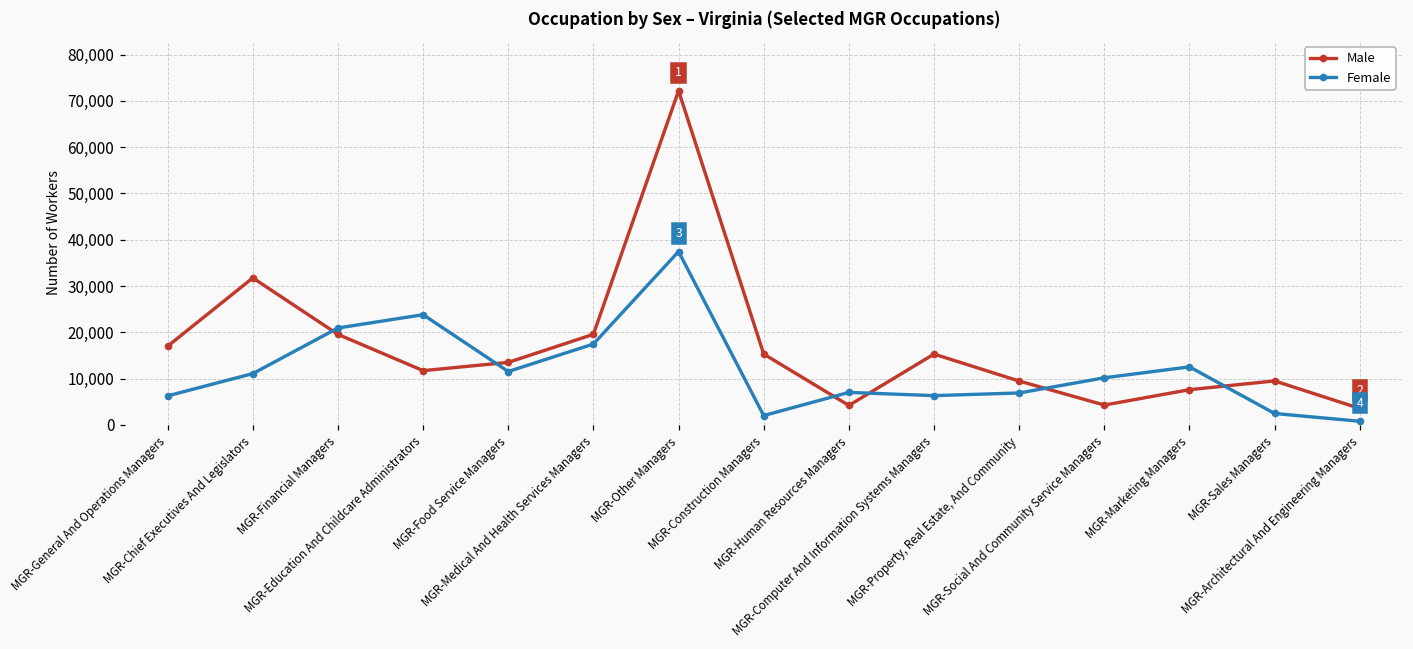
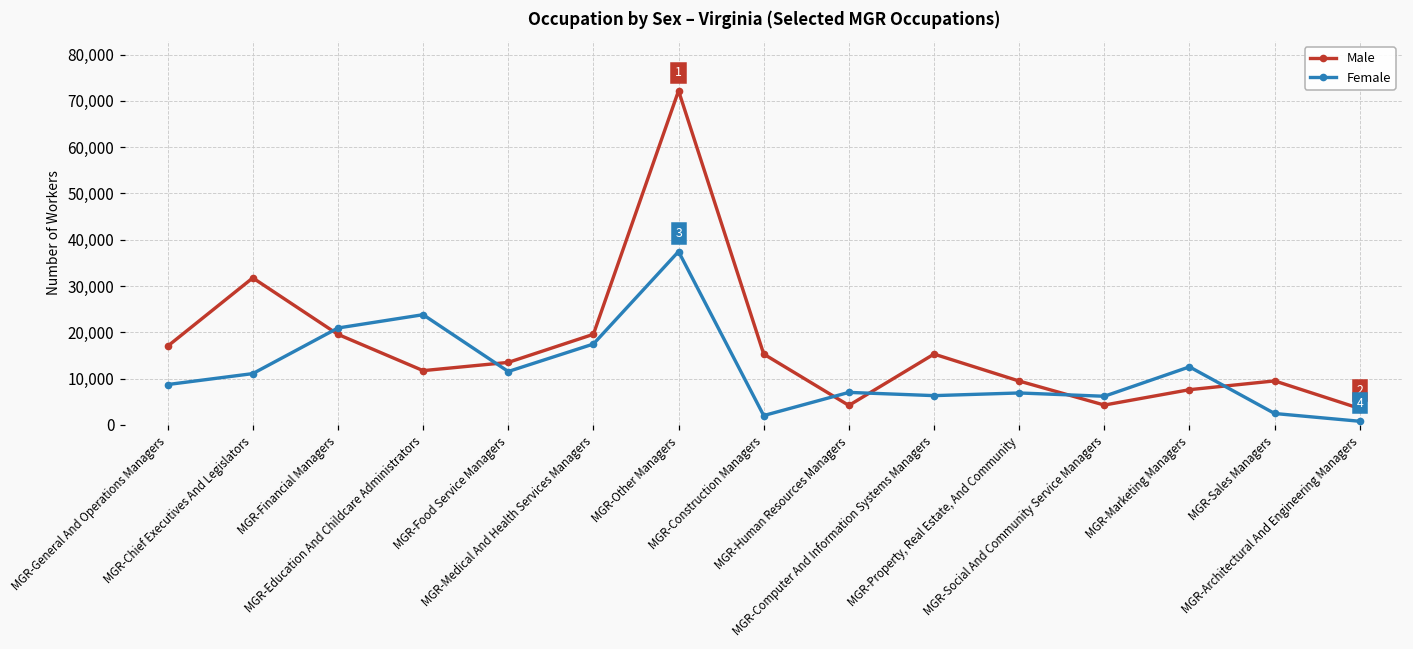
  {
    "Male": {
      "MGR-General And Operations Managers": "17,000",
      "MGR-Chief Executives And Legislators": "32,000",
      "MGR-Financial Managers": "20,000",
      "MGR-Education And Childcare Administrators": "12,000",
      "MGR-Food Service Managers": "13,000",
      "MGR-Medical And Health Services Managers": "20,000",
      "MGR-Construction Managers": "15,000",
      "MGR-Human Resources Managers": "4,000",
      "MGR-Computer And Information Systems Managers": "15,000",
      "MGR-Property, Real Estate, And Community": "9,000",
      "MGR-Social And Community Service Managers": "4,000",
      "MGR-Marketing Managers": "8,000",
      "MGR-Sales Managers": "9,000"
    },
    "Female": {
-     "MGR-General And Operations Managers": "6,000",
+     "MGR-General And Operations Managers": "9,000",
      "MGR-Chief Executives And Legislators": "11,000",
      "MGR-Financial Managers": "21,000",
      "MGR-Education And Childcare Administrators": "24,000",
      "MGR-Food Service Managers": "12,000",
      "MGR-Medical And Health Services Managers": "17,000",
      "MGR-Construction Managers": "2,000",
      "MGR-Human Resources Managers": "7,000",
      "MGR-Computer And Information Systems Managers": "6,000",
      "MGR-Property, Real Estate, And Community": "7,000",
-     "MGR-Social And Community Service Managers": "10,000",
+     "MGR-Social And Community Service Managers": "6,000",
      "MGR-Marketing Managers": "13,000",
      "MGR-Sales Managers": "2,000",
      "MGR-Architectural And Engineering Managers": "1,000"
    }
  }
